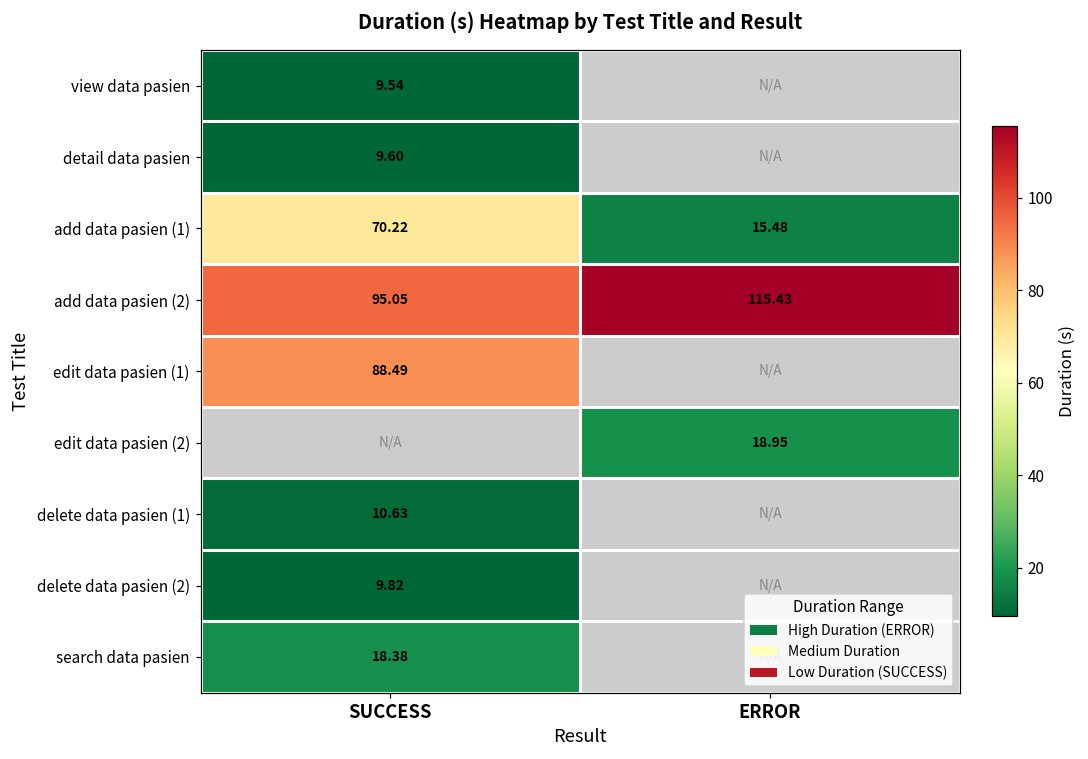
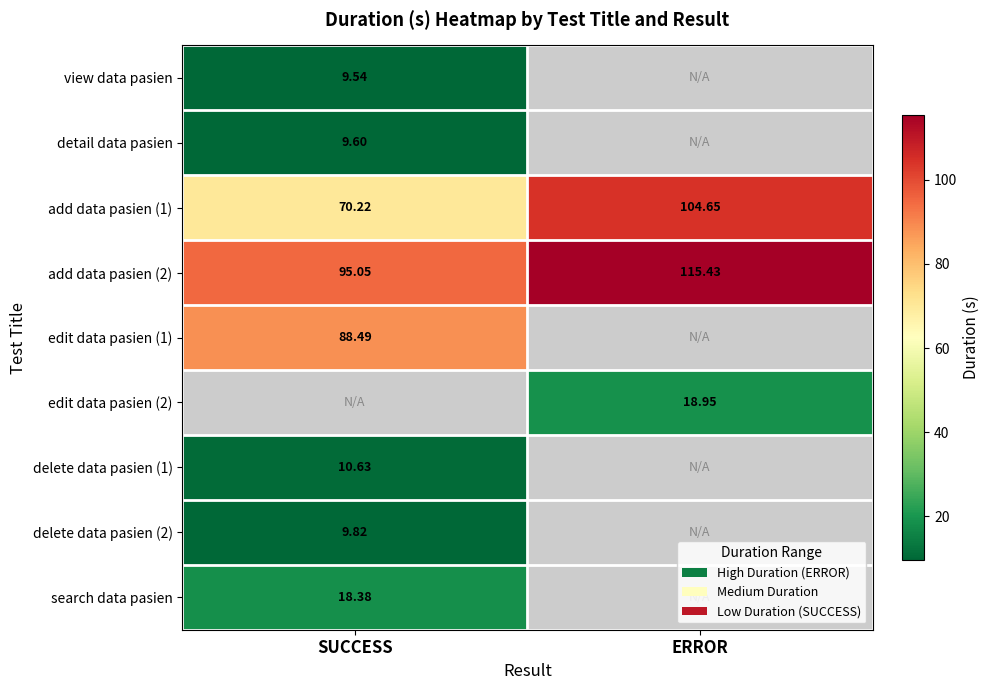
  {
    "view data pasien": {
      "SUCCESS": 9.54
    },
    "detail data pasien": {
      "SUCCESS": 9.60
    },
    "add data pasien (1)": {
      "SUCCESS": 70.22,
-     "ERROR": 15.48
+     "ERROR": 104.65
    },
    "add data pasien (2)": {
      "SUCCESS": 95.05,
      "ERROR": 115.43
    },
    "edit data pasien (1)": {
      "SUCCESS": 88.49
    },
    "edit data pasien (2)": {
      "ERROR": 18.95
    },
    "delete data pasien (1)": {
      "SUCCESS": 10.63
    },
    "delete data pasien (2)": {
      "SUCCESS": 9.82
    },
    "search data pasien": {
      "SUCCESS": 18.38
    }
  }
